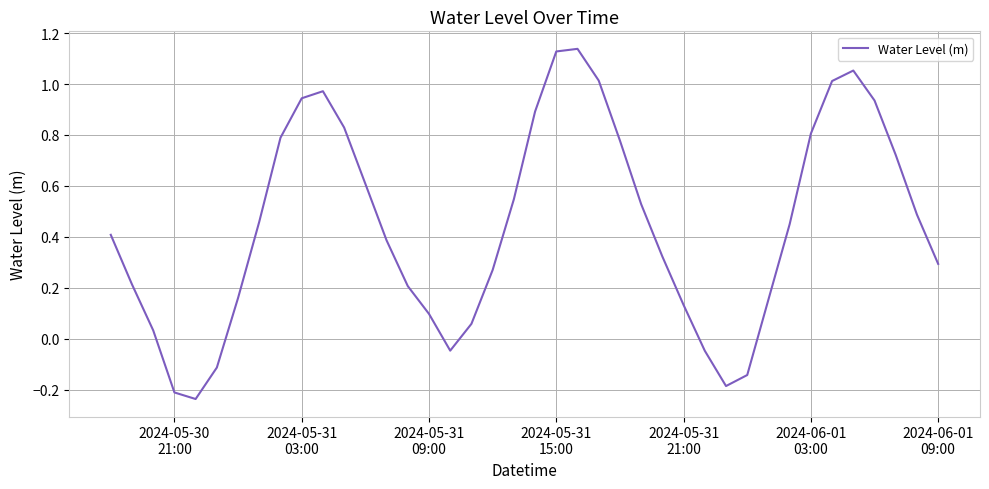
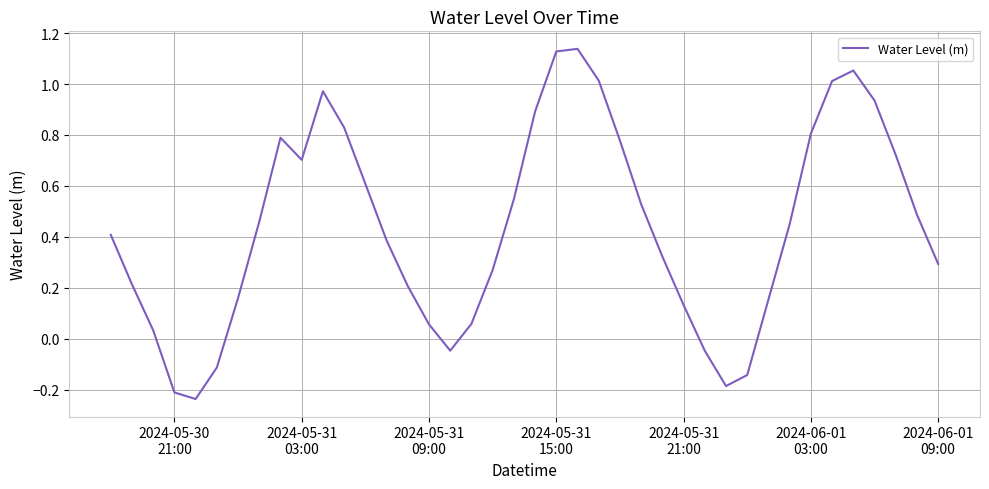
  {
    "2024-05-30 21:00": -0.21,
-   "2024-05-31 03:00": 0.94,
-   "2024-05-31 09:00": 0.10,
+   "2024-05-31 03:00": 0.70,
+   "2024-05-31 09:00": 0.06,
    "2024-05-31 15:00": 1.13,
    "2024-05-31 21:00": 0.13,
    "2024-06-01 03:00": 0.81,
    "2024-06-01 09:00": 0.29
  }
